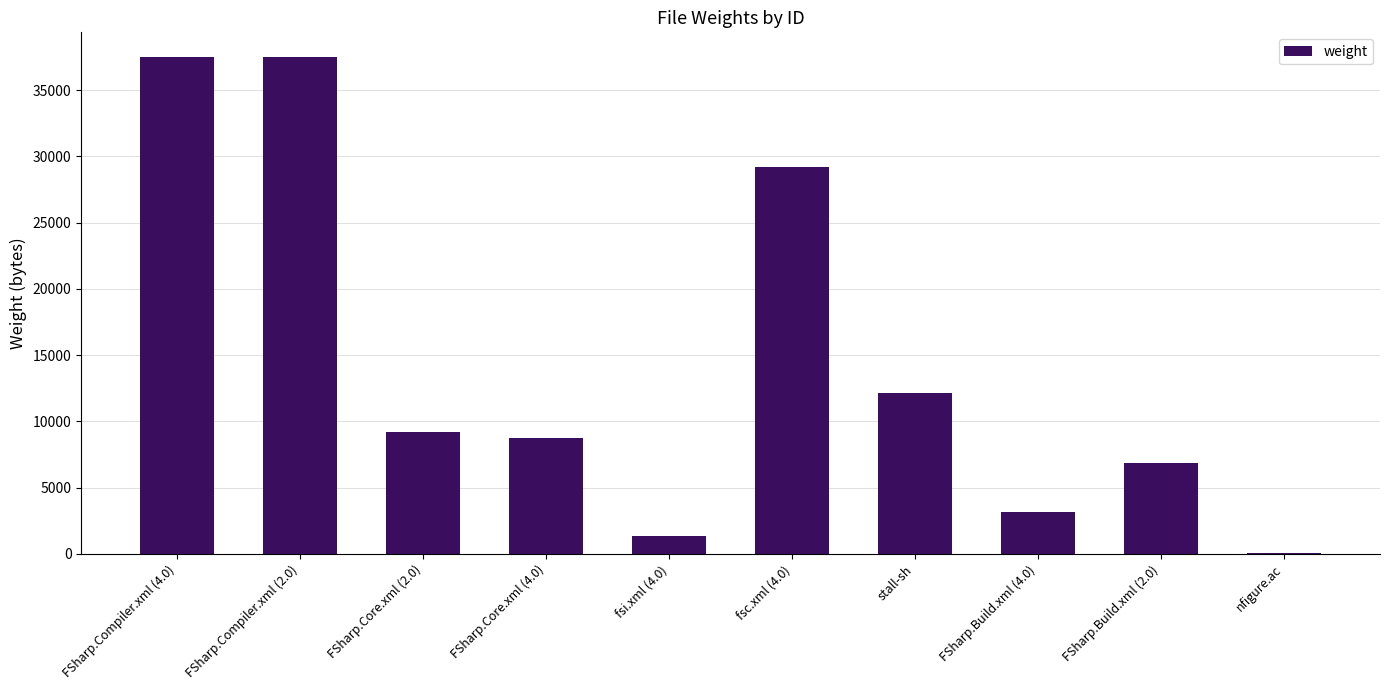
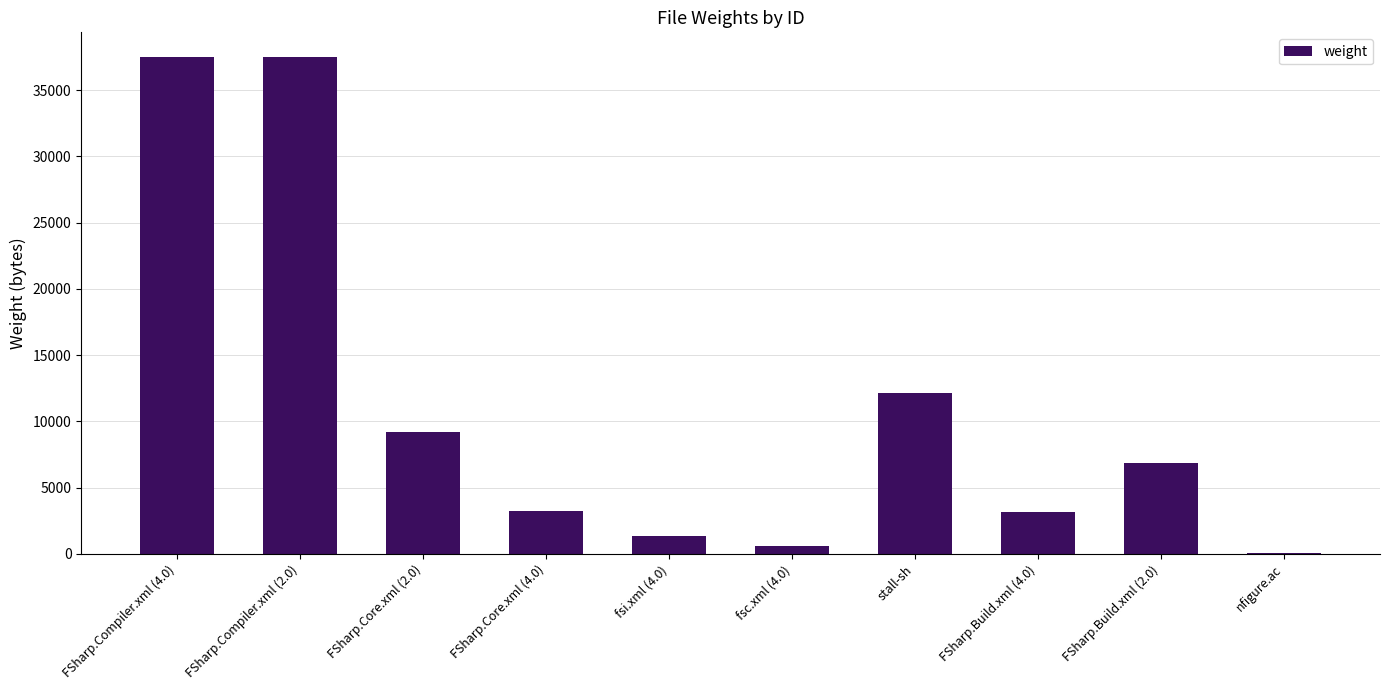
  {
    "FSharp.Compiler.xml (4.0)": 37500,
    "FSharp.Compiler.xml (2.0)": 37500,
    "FSharp.Core.xml (2.0)": 9200,
-   "FSharp.Core.xml (4.0)": 8700,
+   "FSharp.Core.xml (4.0)": 3200,
    "fsi.xml (4.0)": 1400,
-   "fsc.xml (4.0)": 29200,
+   "fsc.xml (4.0)": 600,
    "stall-sh": 12200,
    "FSharp.Build.xml (4.0)": 3100,
    "FSharp.Build.xml (2.0)": 6800
  }
